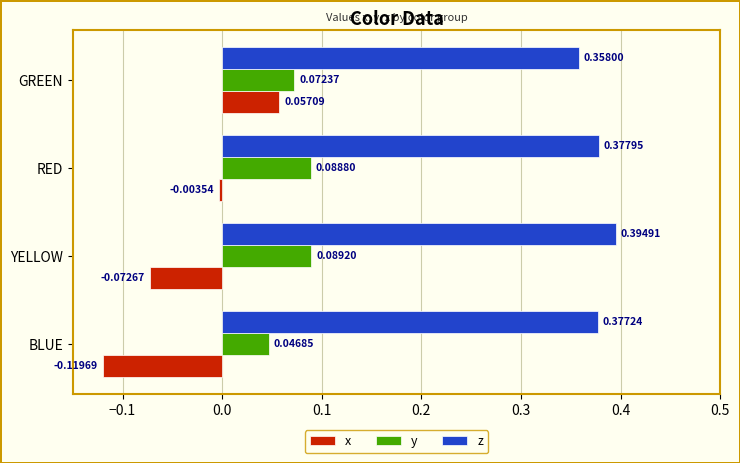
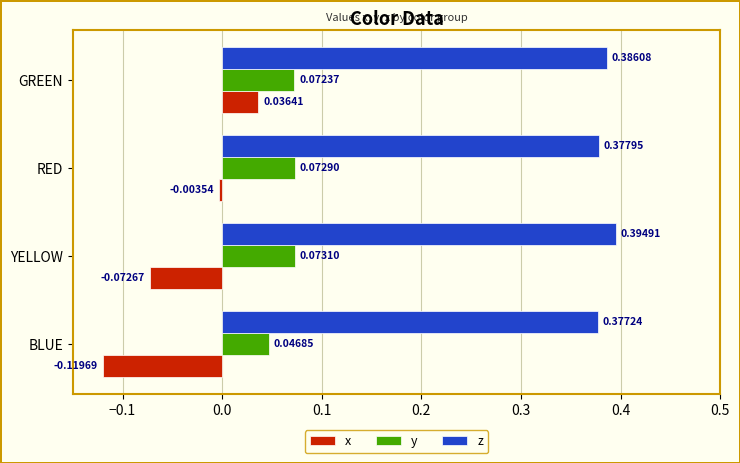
  {
    "x": {
-     "GREEN": 0.05709,
+     "GREEN": 0.03641,
      "RED": -0.00354,
      "YELLOW": -0.07267,
      "BLUE": -0.11969
    },
    "y": {
      "GREEN": 0.07237,
-     "RED": 0.08880,
-     "YELLOW": 0.08920,
+     "RED": 0.07290,
+     "YELLOW": 0.07310,
      "BLUE": 0.04685
    },
    "z": {
-     "GREEN": 0.35800,
+     "GREEN": 0.38608,
      "RED": 0.37795,
      "YELLOW": 0.39491,
      "BLUE": 0.37724
    }
  }
